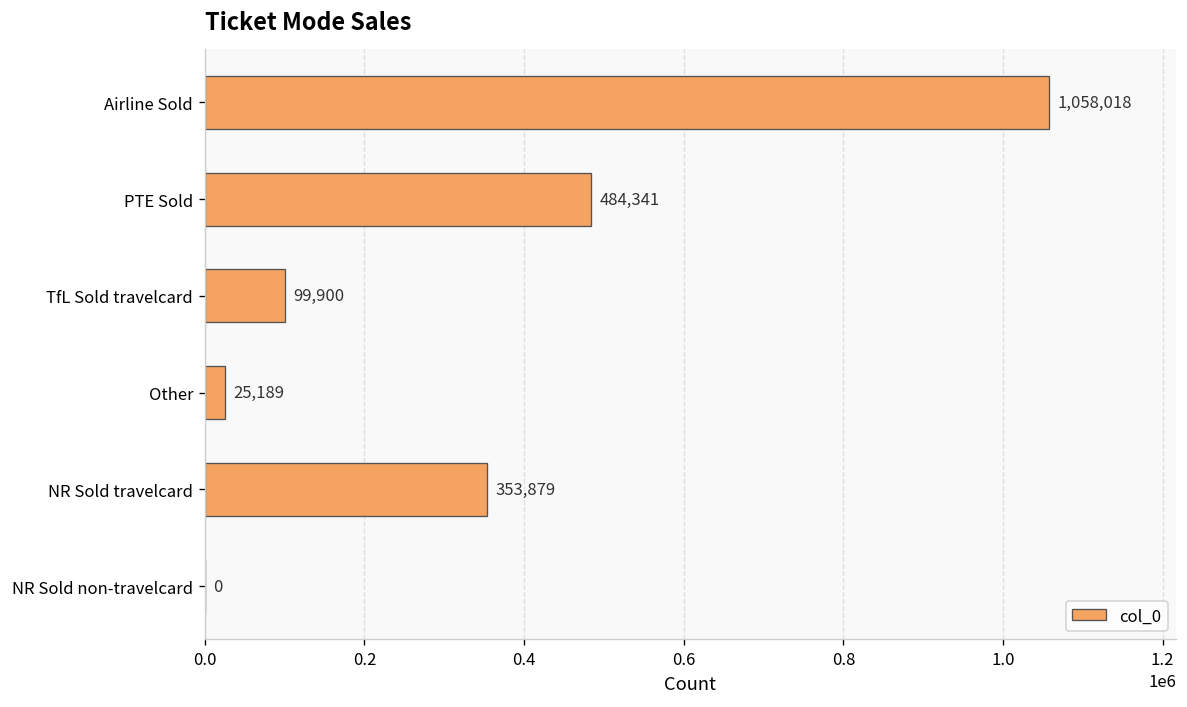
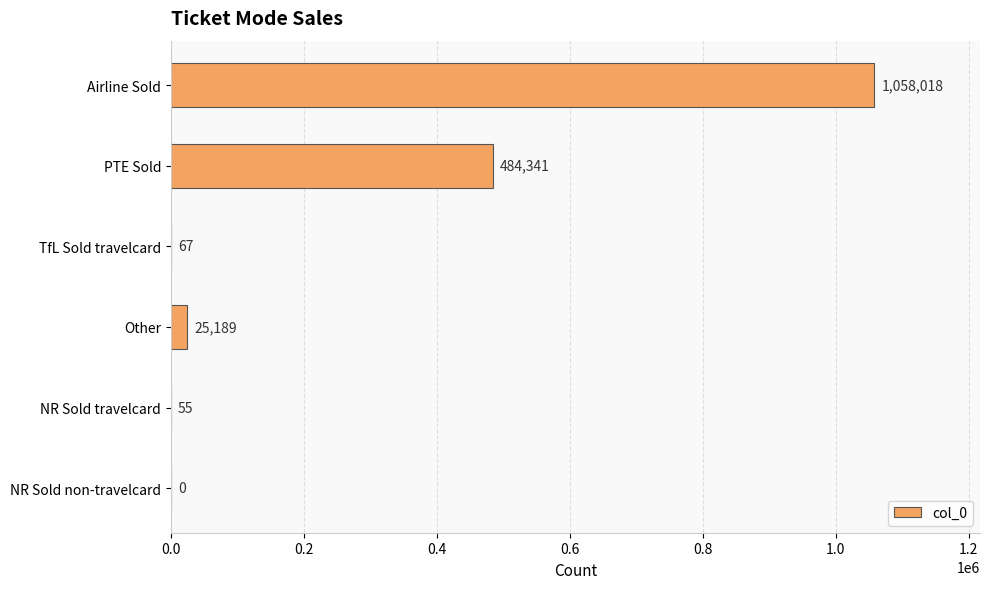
  {
    "Airline Sold": "1,058,018",
    "PTE Sold": "484,341",
-   "TfL Sold travelcard": "99,900",
+   "TfL Sold travelcard": "67",
    "Other": "25,189",
-   "NR Sold travelcard": "353,879",
+   "NR Sold travelcard": "55",
    "NR Sold non-travelcard": "0"
  }
